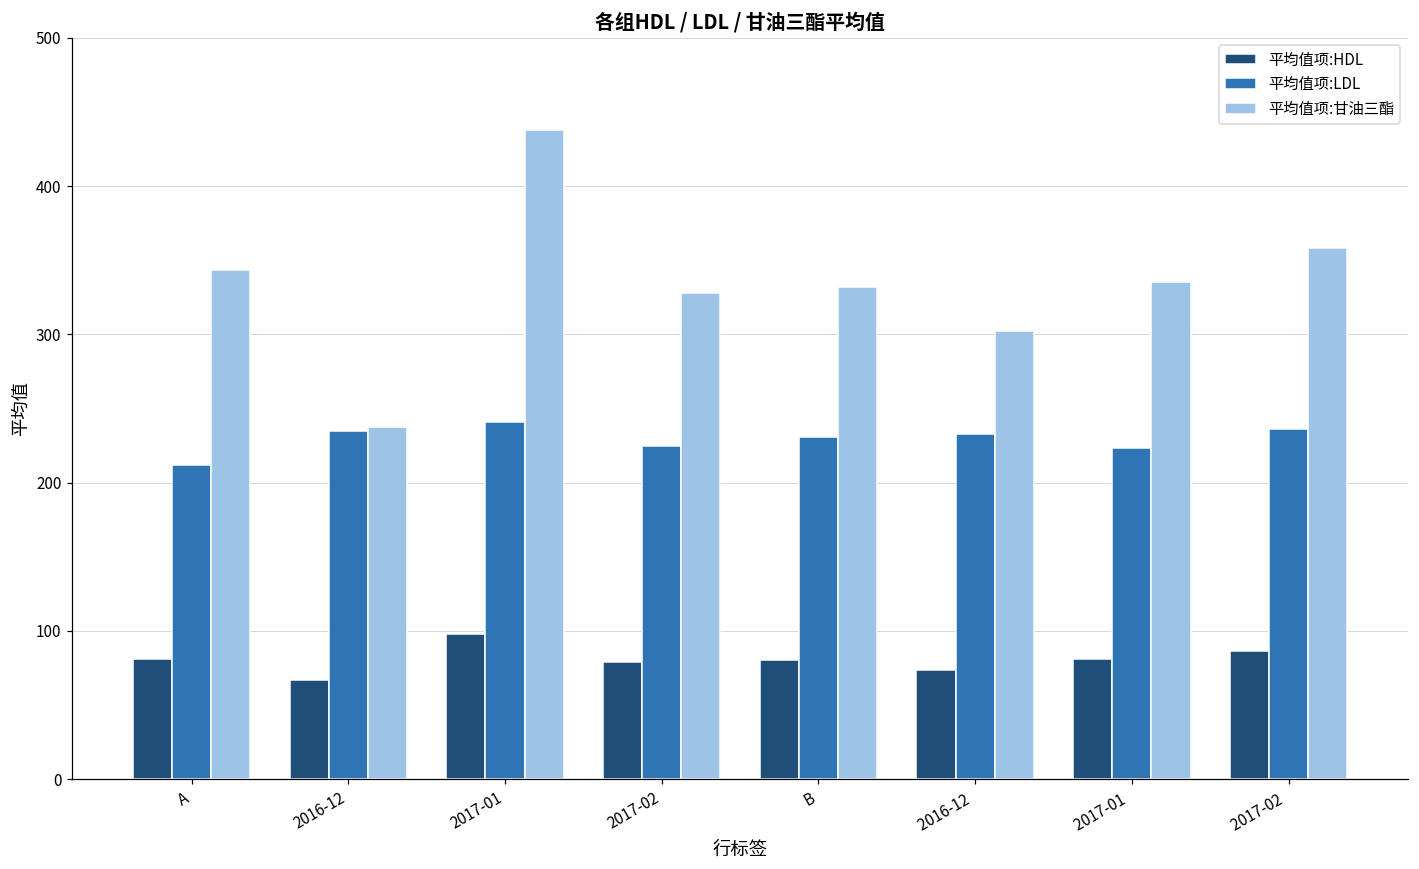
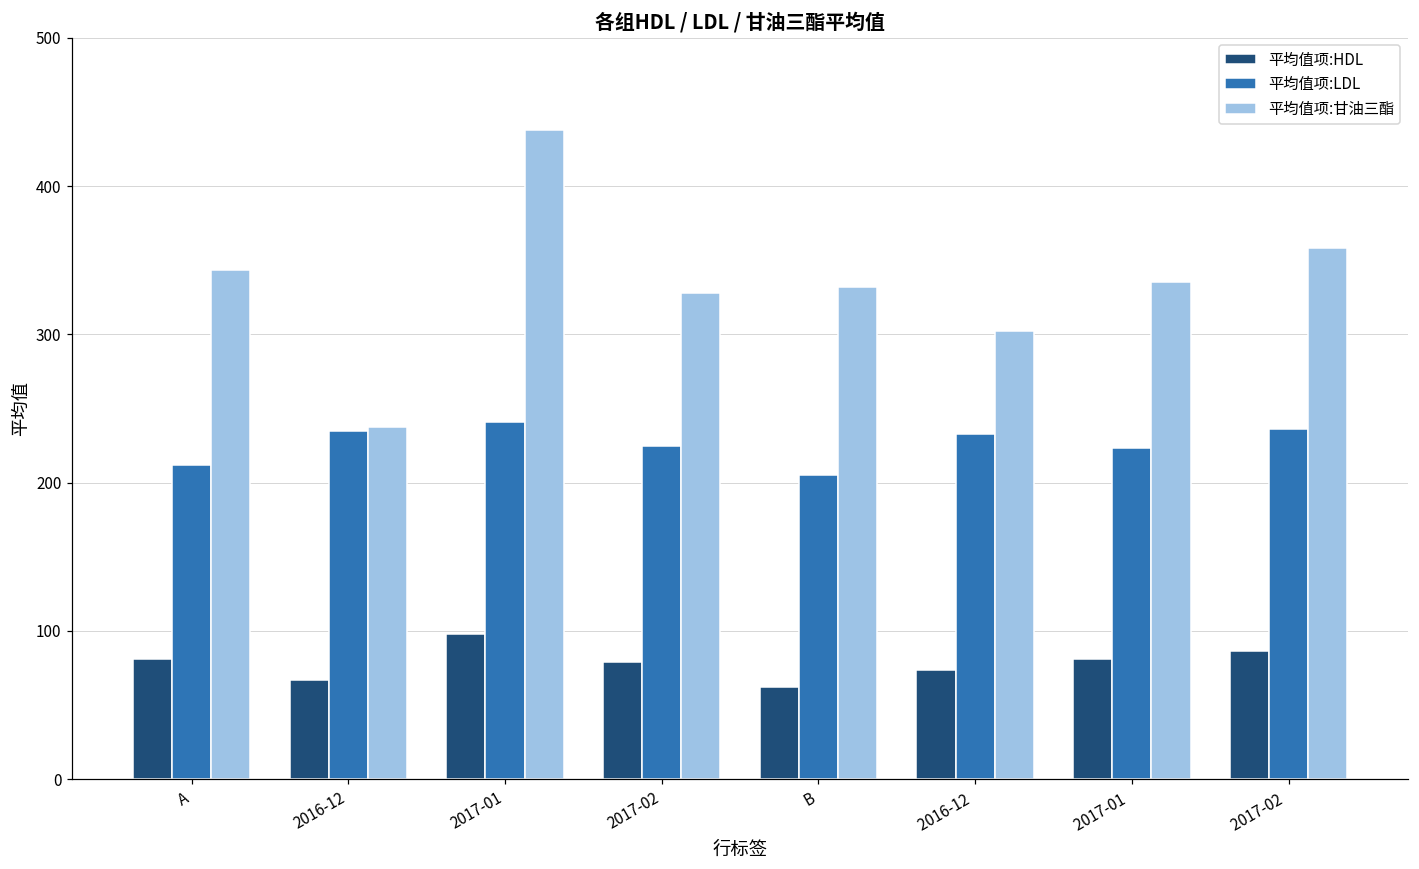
  {
    "平均值项:HDL": {
      "A": 81,
-     "B": 81
+     "B": 62
    },
    "平均值项:LDL": {
      "A": 212,
-     "B": 231
+     "B": 205
    },
    "平均值项:甘油三酯": {
      "A": 343,
      "B": 332
    }
  }
